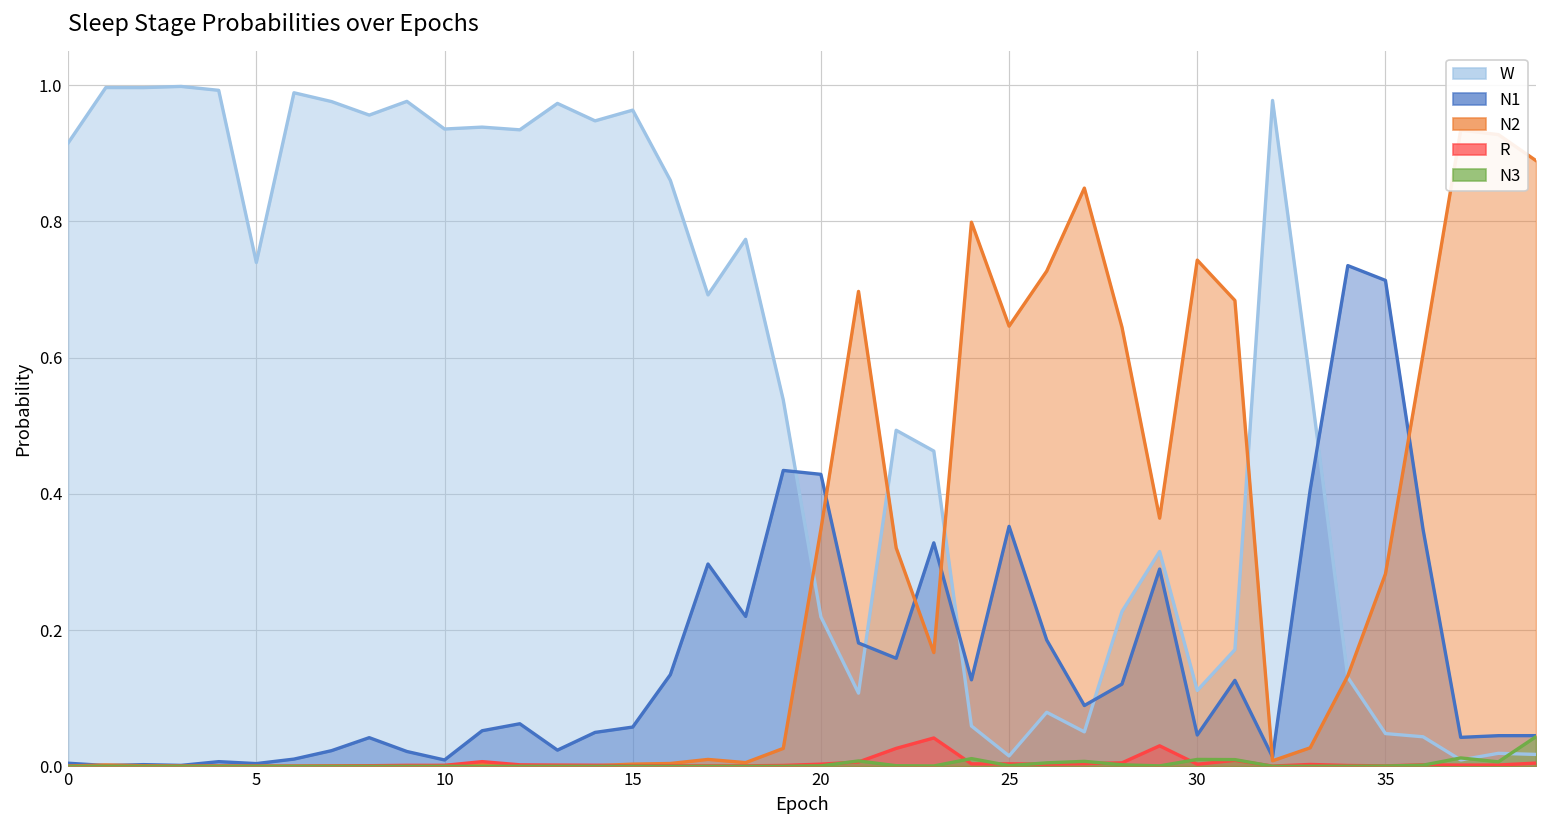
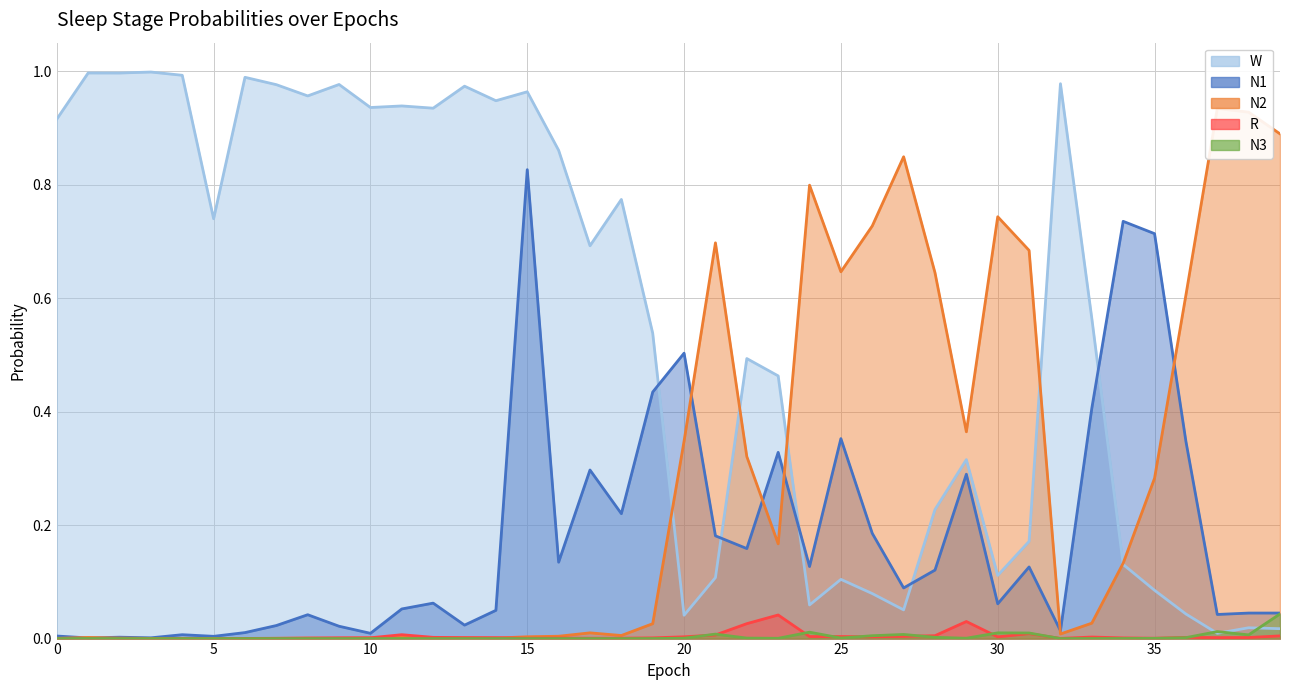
  {
    "W": {
      "0": 0.92,
      "5": 0.74,
      "10": 0.94,
      "15": 0.96,
-     "20": 0.22,
-     "25": 0.02,
+     "20": 0.04,
+     "25": 0.10,
      "30": 0.11,
-     "35": 0.05
+     "35": 0.09
    },
    "N1": {
      "10": 0.01,
-     "15": 0.06,
-     "20": 0.43,
+     "15": 0.83,
+     "20": 0.50,
      "25": 0.35,
-     "30": 0.05,
+     "30": 0.06,
      "35": 0.71
    },
    "N3": {
      "30": 0.01
    }
  }
